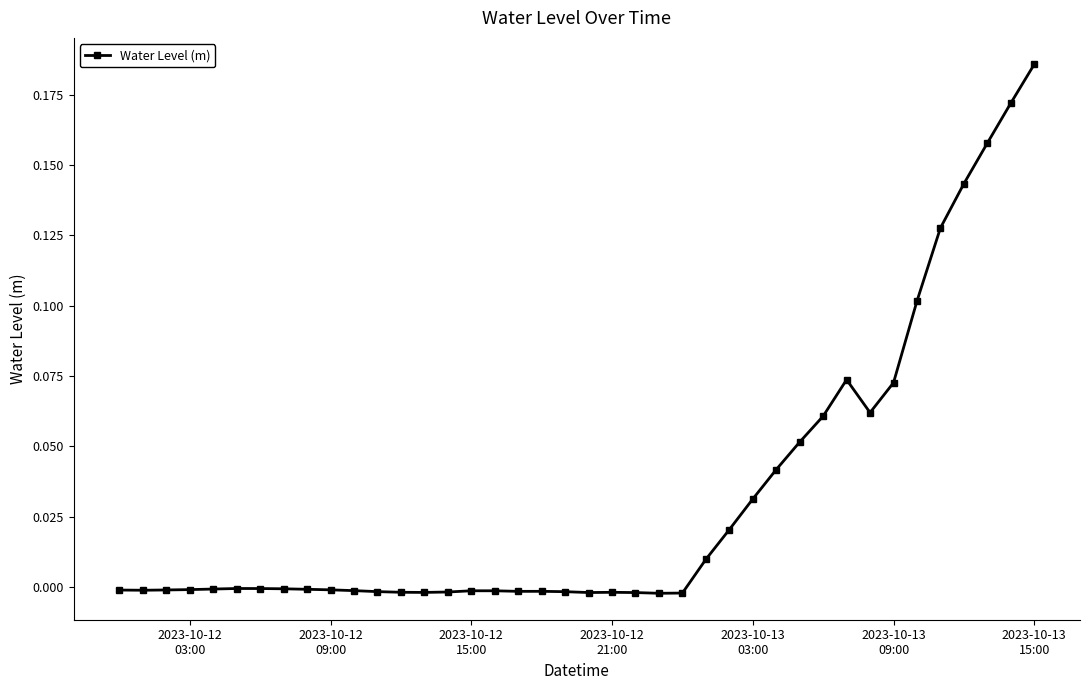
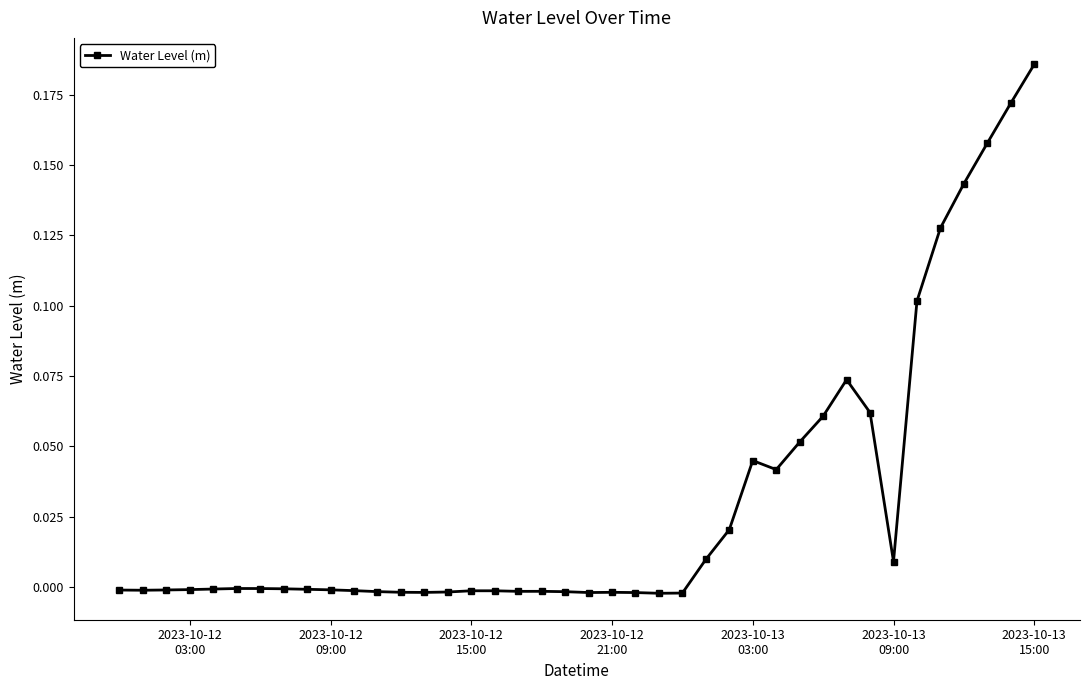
  {
    "2023-10-12 03:00": -0.001,
    "2023-10-12 09:00": -0.001,
    "2023-10-12 15:00": -0.001,
    "2023-10-12 21:00": -0.002,
-   "2023-10-13 03:00": 0.031,
-   "2023-10-13 09:00": 0.073,
+   "2023-10-13 03:00": 0.045,
+   "2023-10-13 09:00": 0.009,
    "2023-10-13 15:00": 0.186
  }
